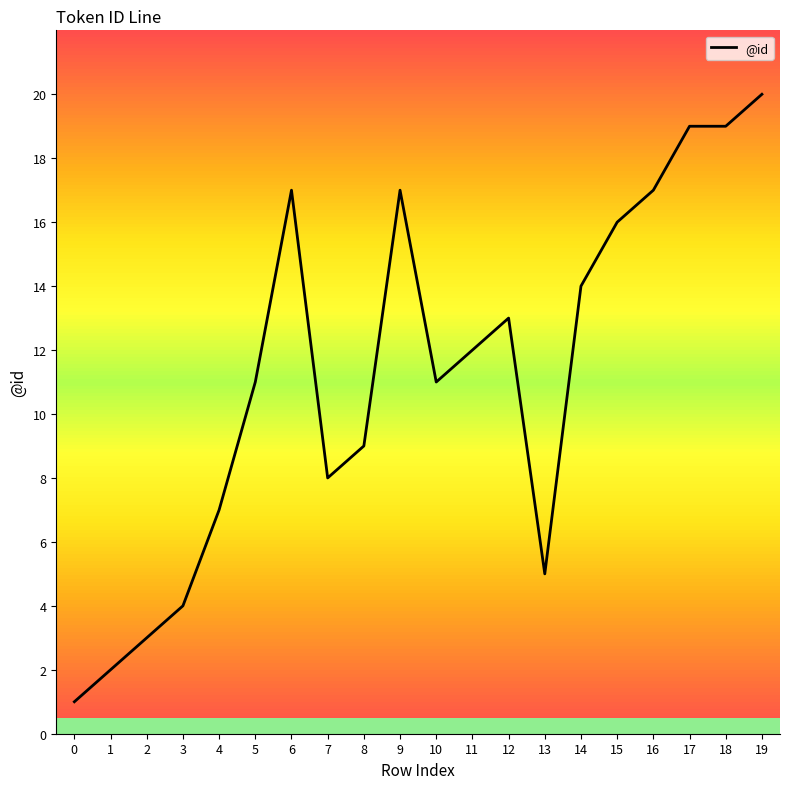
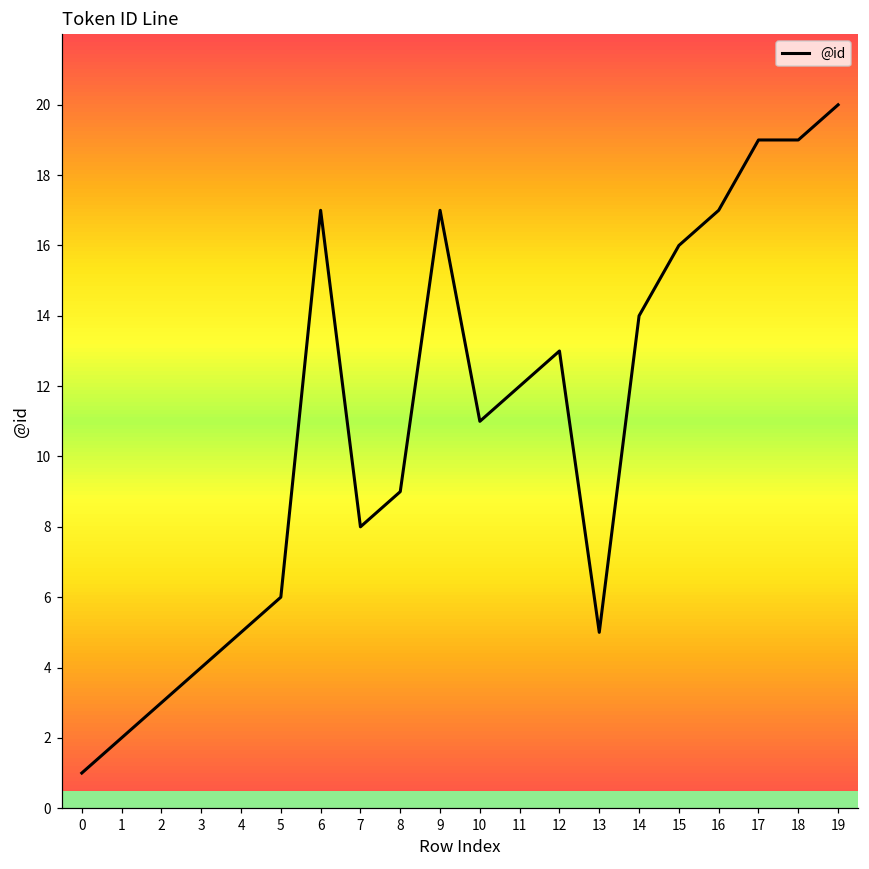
  {
    "0": 1,
    "1": 2,
    "2": 3,
    "3": 4,
-   "4": 7,
-   "5": 11,
+   "4": 5,
+   "5": 6,
    "6": 17,
    "7": 8,
    "8": 9,
    "9": 17,
    "10": 11,
    "11": 12,
    "12": 13,
    "13": 5,
    "14": 14,
    "15": 16,
    "16": 17,
    "17": 19,
    "18": 19,
    "19": 20
  }
